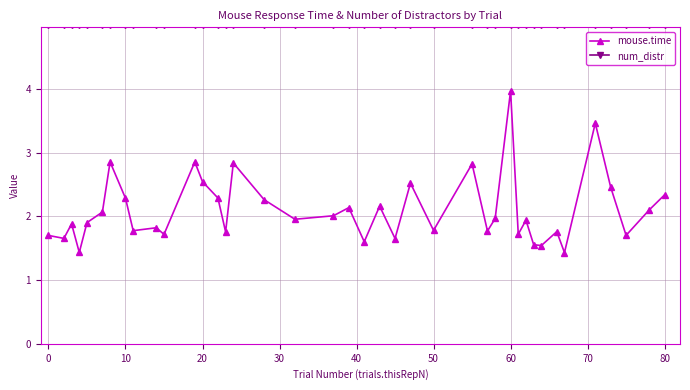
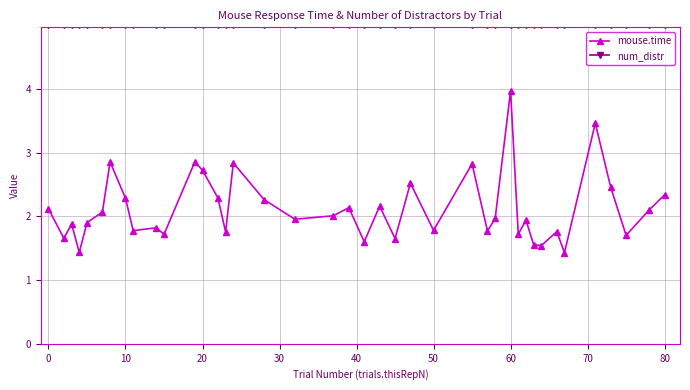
  {
    "mouse.time": {
-     "0": 1.7,
+     "0": 2.1,
      "10": 2.3,
-     "20": 2.5,
+     "20": 2.7,
      "50": 1.8,
      "60": 4.0,
      "80": 2.3
    },
    "num_distr": {
      "0": 5.0,
      "10": 5.0,
      "20": 5.0,
      "50": 5.0,
      "60": 5.0,
      "80": 5.0
    }
  }
